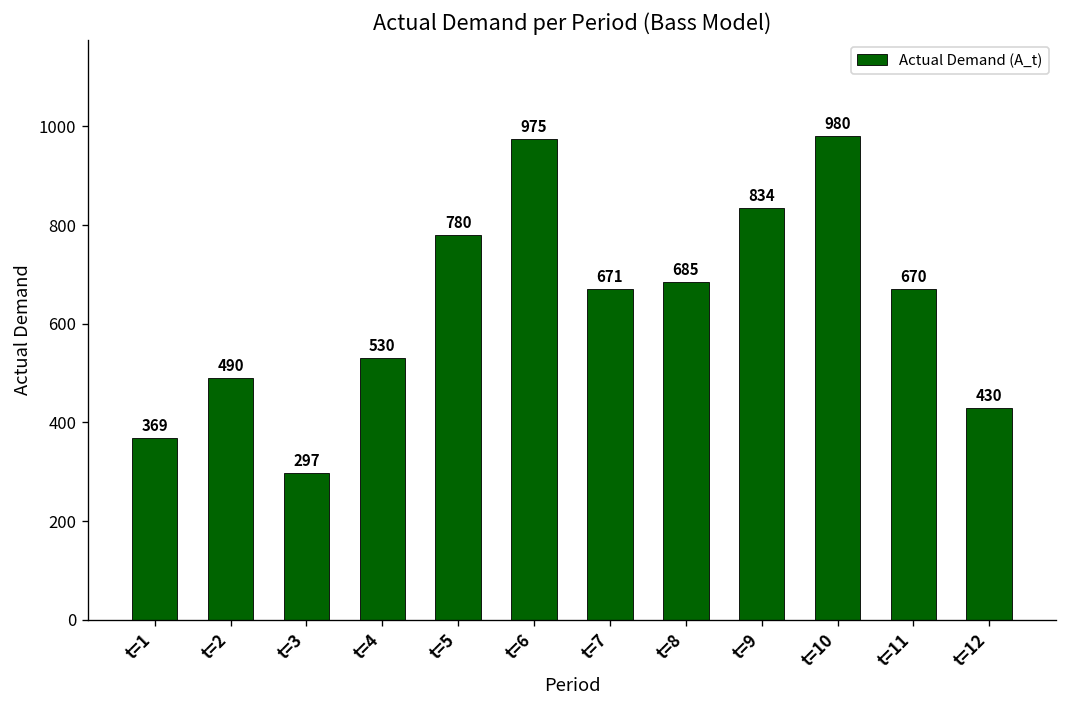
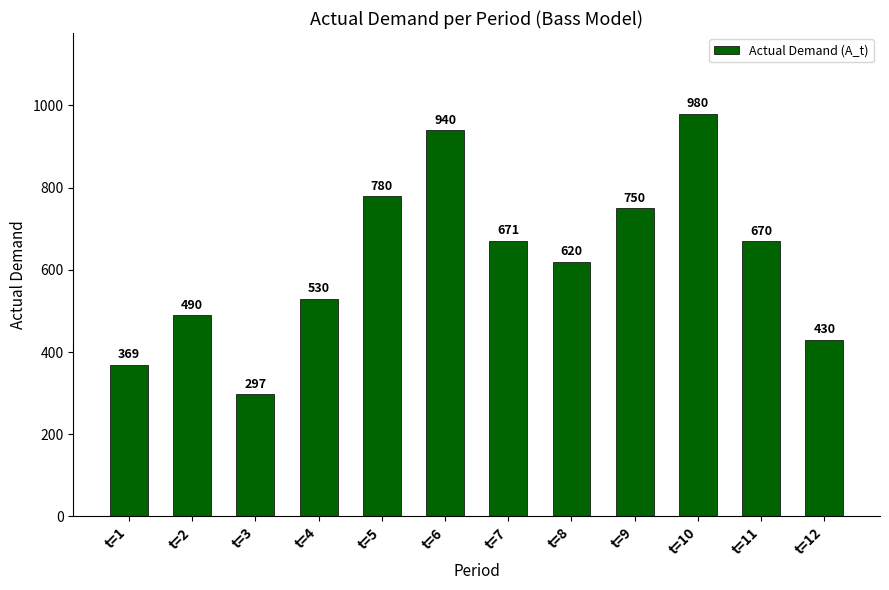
  {
    "t=1": 369,
    "t=2": 490,
    "t=3": 297,
    "t=4": 530,
    "t=5": 780,
-   "t=6": 975,
+   "t=6": 940,
    "t=7": 671,
-   "t=8": 685,
-   "t=9": 834,
+   "t=8": 620,
+   "t=9": 750,
    "t=10": 980,
    "t=11": 670,
    "t=12": 430
  }
